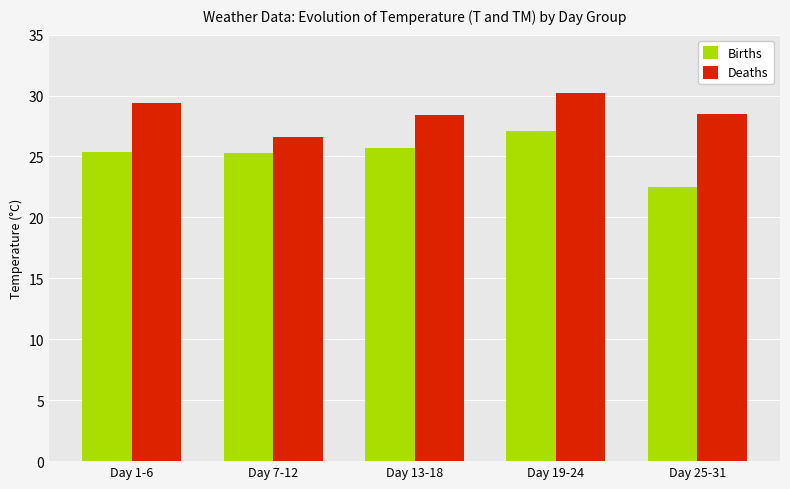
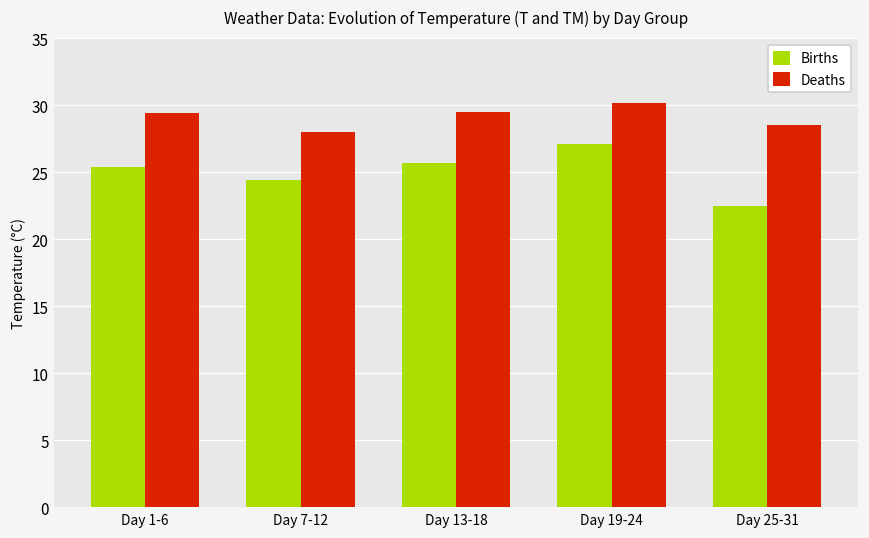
  {
    "Births": {
      "Day 1-6": 25.4,
-     "Day 7-12": 25.3,
+     "Day 7-12": 24.4,
      "Day 13-18": 25.7,
      "Day 19-24": 27.1,
      "Day 25-31": 22.5
    },
    "Deaths": {
      "Day 1-6": 29.4,
-     "Day 7-12": 26.6,
-     "Day 13-18": 28.4,
+     "Day 7-12": 28.0,
+     "Day 13-18": 29.5,
      "Day 19-24": 30.2,
      "Day 25-31": 28.5
    }
  }
